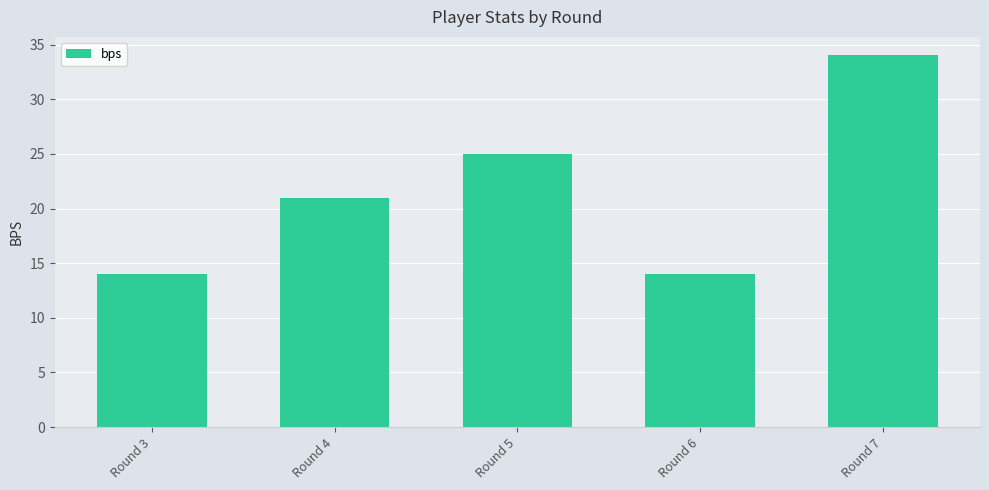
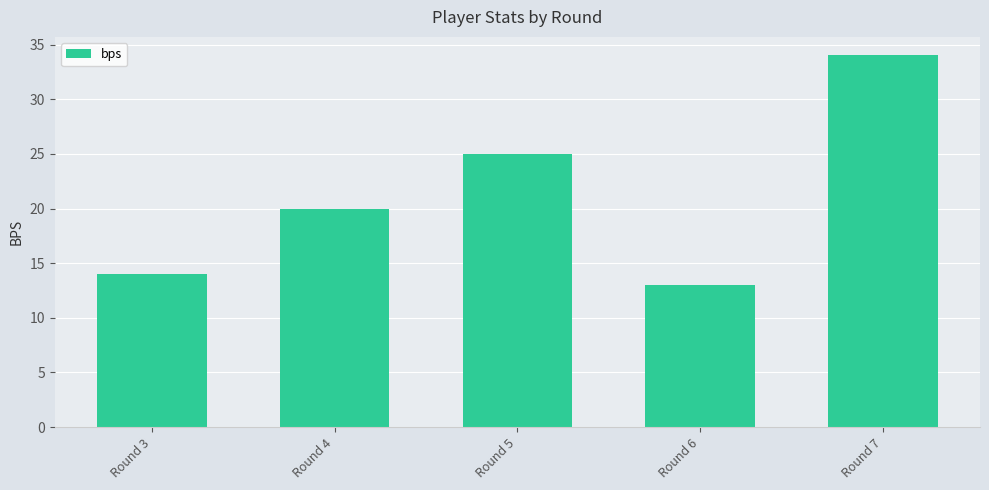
  {
    "Round 3": 14,
-   "Round 4": 21,
+   "Round 4": 20,
    "Round 5": 25,
-   "Round 6": 14,
+   "Round 6": 13,
    "Round 7": 34
  }
